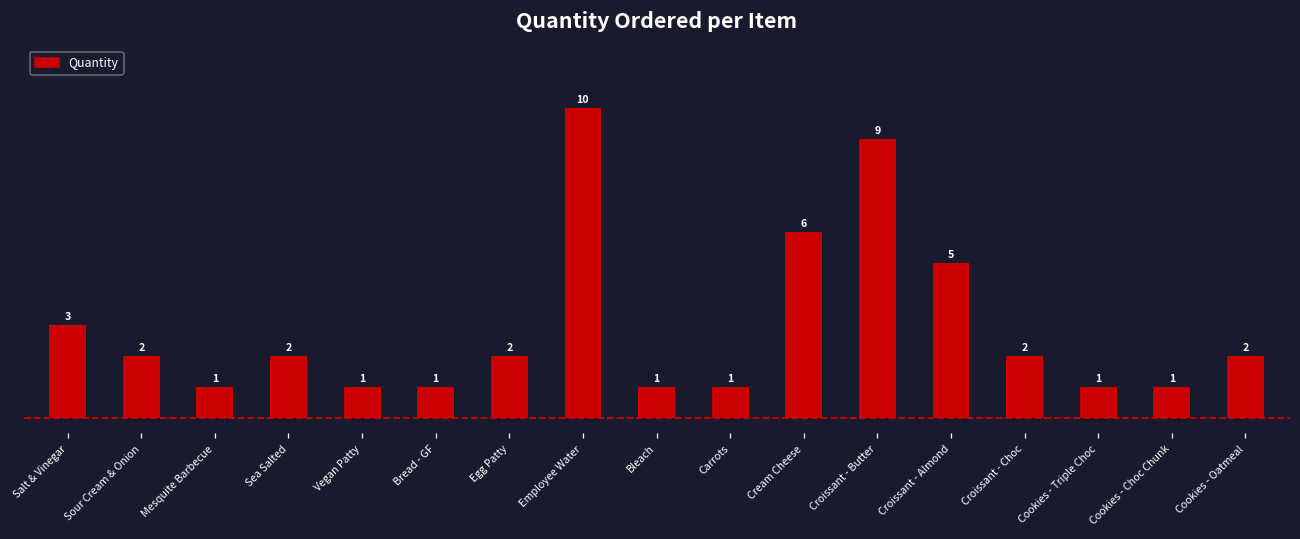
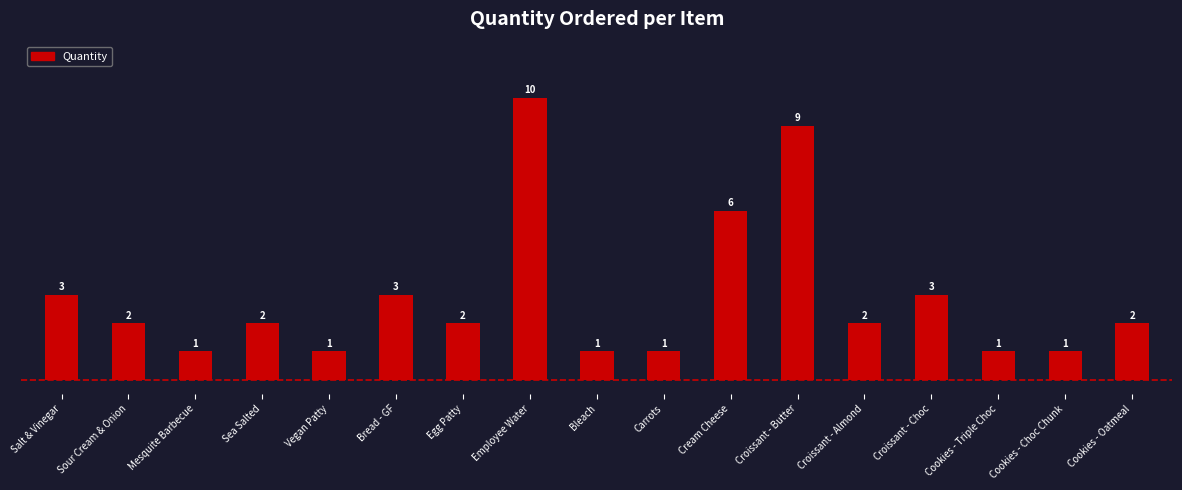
  {
    "Salt & Vinegar": 3,
    "Sour Cream & Onion": 2,
    "Mesquite Barbecue": 1,
    "Sea Salted": 2,
    "Vegan Patty": 1,
-   "Bread - GF": 1,
+   "Bread - GF": 3,
    "Egg Patty": 2,
    "Employee Water": 10,
    "Bleach": 1,
    "Carrots": 1,
    "Cream Cheese": 6,
    "Croissant - Butter": 9,
-   "Croissant - Almond": 5,
-   "Croissant - Choc": 2,
+   "Croissant - Almond": 2,
+   "Croissant - Choc": 3,
    "Cookies - Triple Choc": 1,
    "Cookies - Choc Chunk": 1,
    "Cookies - Oatmeal": 2
  }
